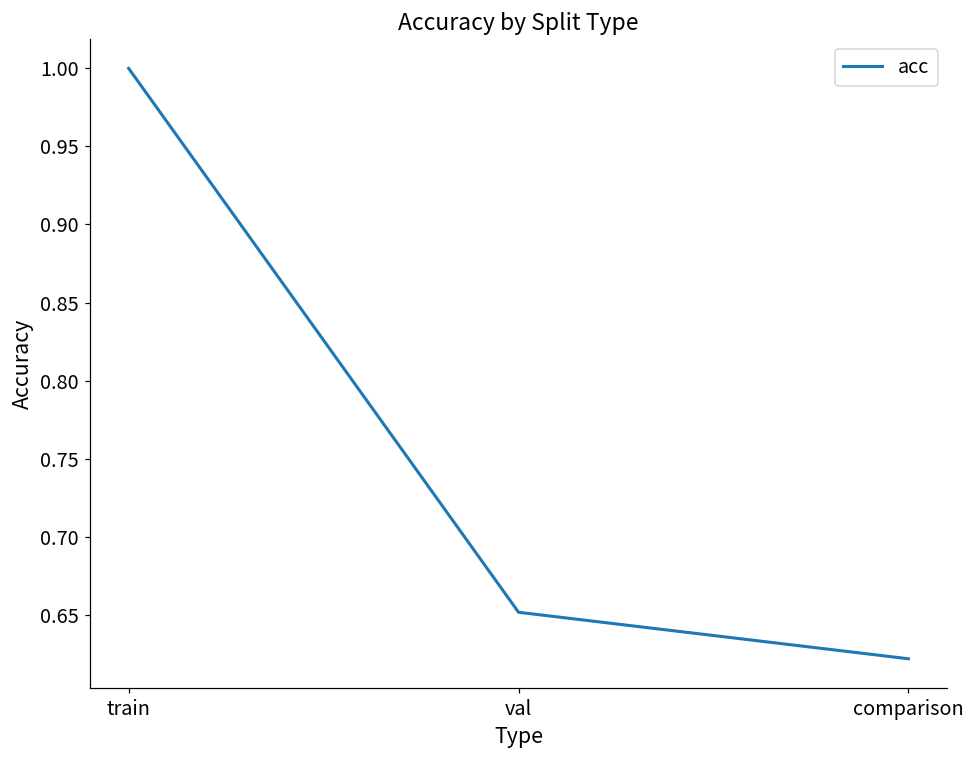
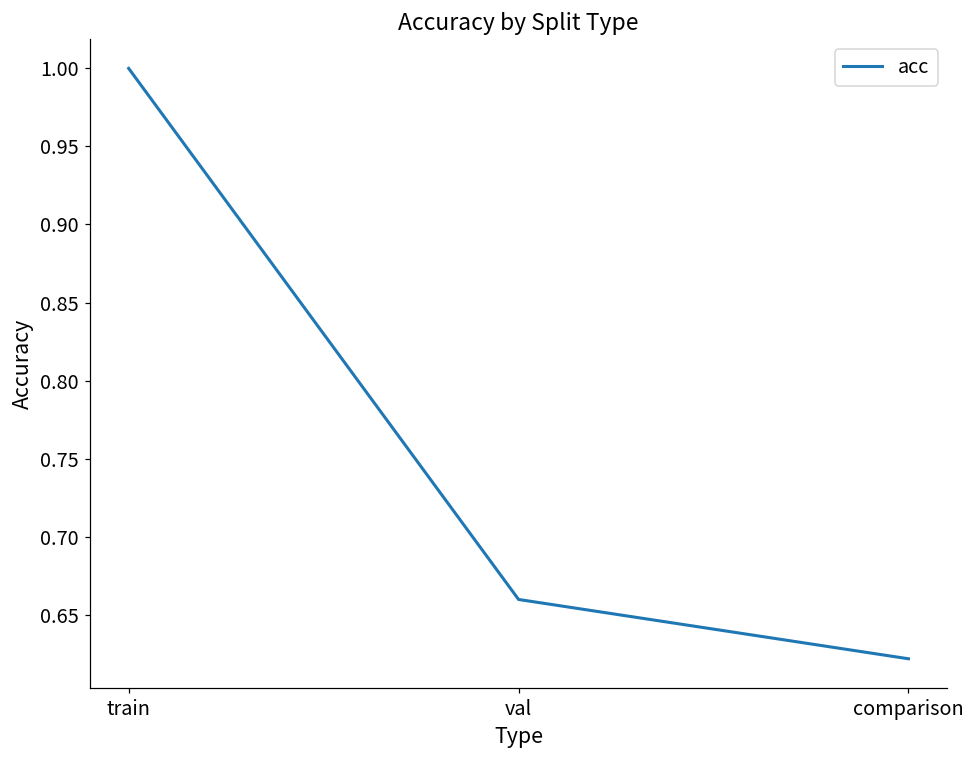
  {
    "train": 1.000,
-   "val": 0.652,
+   "val": 0.660,
    "comparison": 0.622
  }
